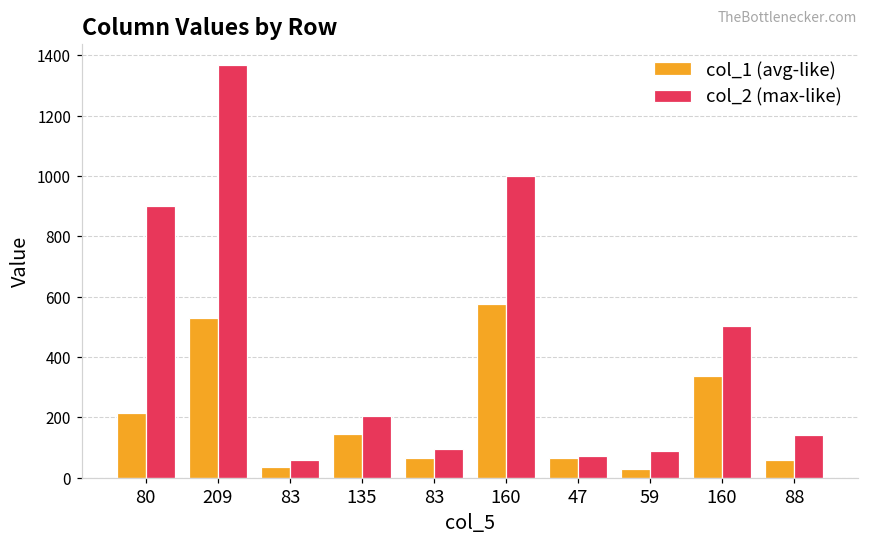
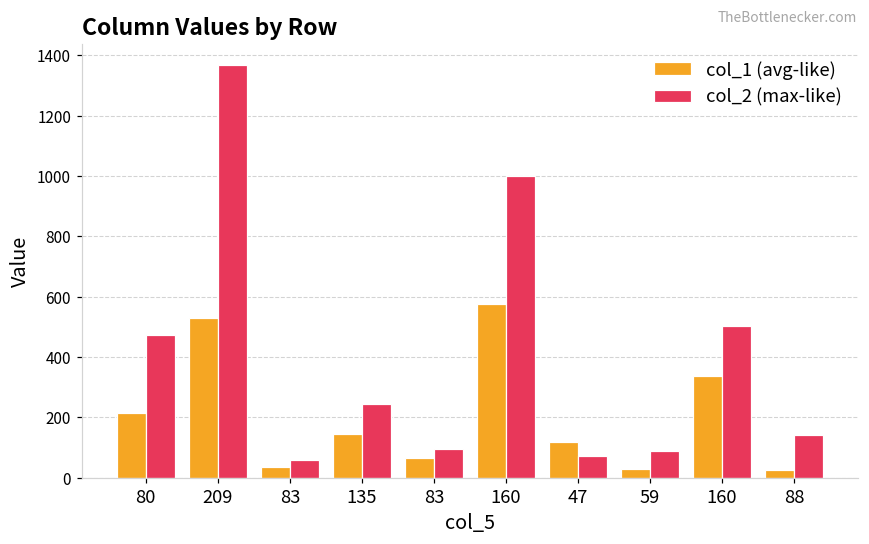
  {
    "col_1 (avg-like)": {
      "80": 210,
      "209": 530,
      "135": 150,
-     "47": 70,
+     "47": 120,
      "59": 30,
-     "88": 60
+     "88": 30
    },
    "col_2 (max-like)": {
-     "80": 900,
+     "80": 470,
      "209": 1370,
-     "135": 200,
+     "135": 240,
      "47": 70,
      "59": 90,
      "88": 140
    }
  }
